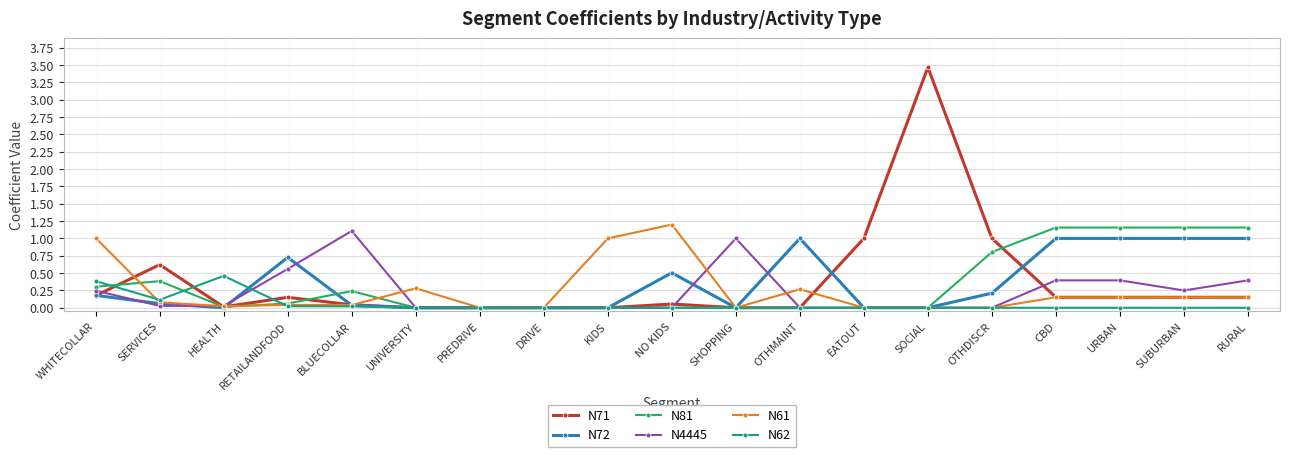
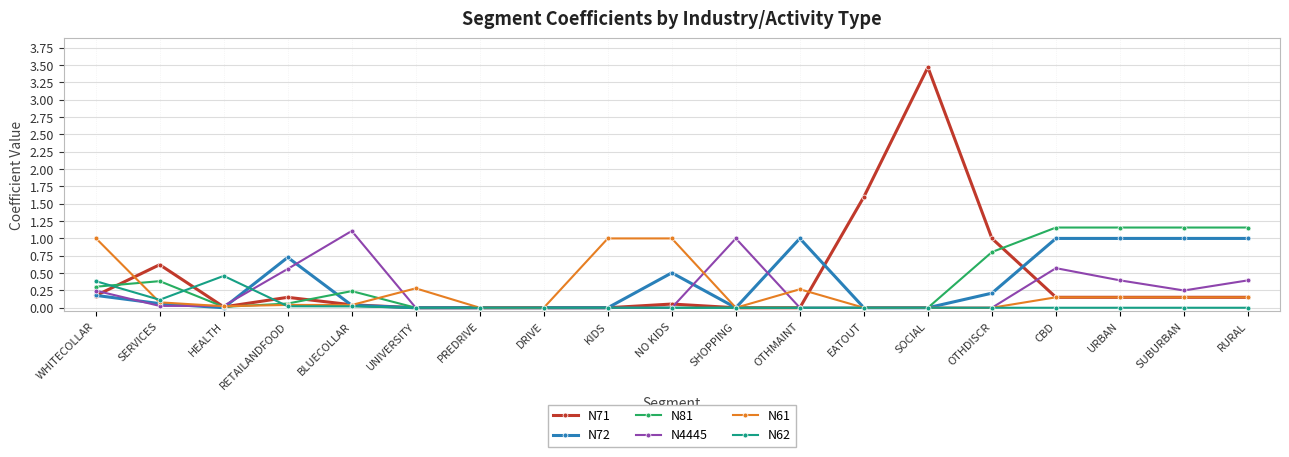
  {
    "N71": {
      "SERVICES": 0.6,
      "RETAILANDFOOD": 0.2,
      "NO KIDS": 0.1,
-     "EATOUT": 1.0,
+     "EATOUT": 1.6,
      "SOCIAL": 3.5,
      "OTHDISCR": 1.0
    },
    "N72": {
      "RETAILANDFOOD": 0.7,
      "NO KIDS": 0.5,
      "OTHMAINT": 1.0,
      "OTHDISCR": 0.2,
      "CBD": 1.0,
      "URBAN": 1.0,
      "SUBURBAN": 1.0,
      "RURAL": 1.0
    },
    "N4445": {
      "WHITECOLLAR": 0.2,
      "RETAILANDFOOD": 0.6,
      "BLUECOLLAR": 1.1,
      "SHOPPING": 1.0,
-     "CBD": 0.4,
+     "CBD": 0.6,
      "URBAN": 0.4,
      "SUBURBAN": 0.2,
      "RURAL": 0.4
    },
    "N61": {
      "WHITECOLLAR": 1.0,
      "UNIVERSITY": 0.3,
      "KIDS": 1.0,
-     "NO KIDS": 1.2,
+     "NO KIDS": 1.0,
      "OTHMAINT": 0.3
    }
  }
